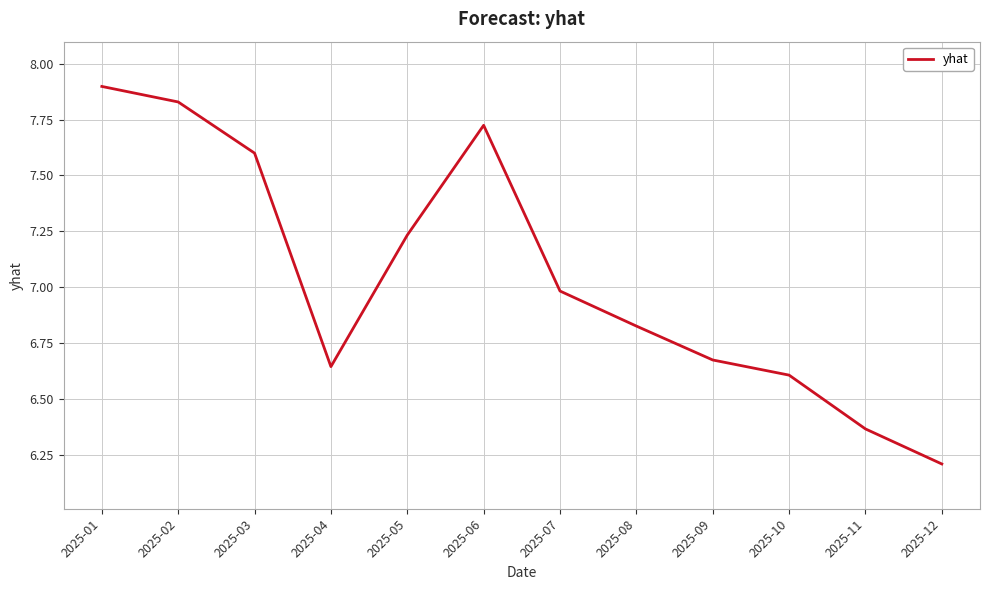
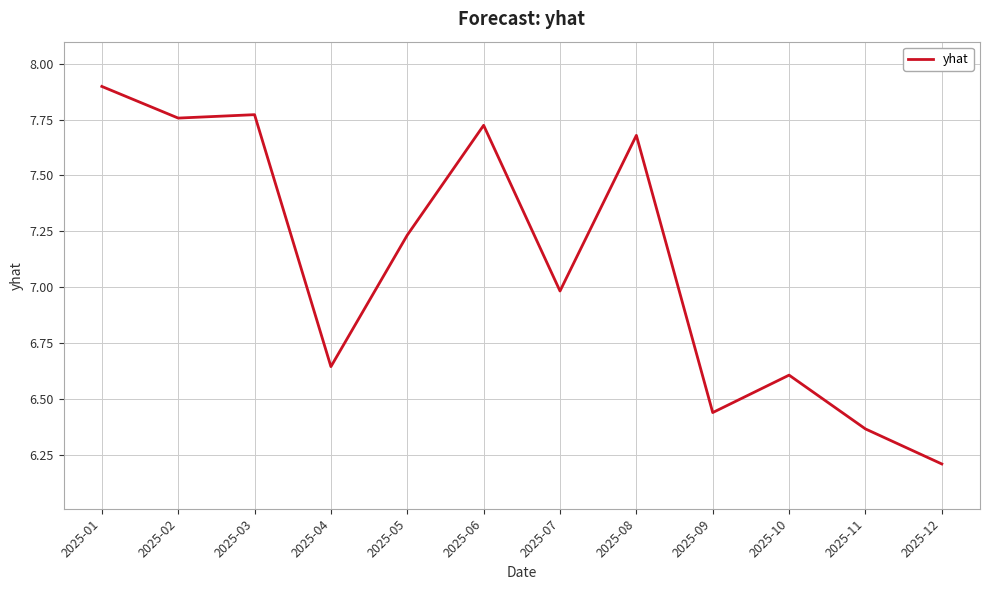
  {
    "2025-01": 7.90,
-   "2025-02": 7.83,
-   "2025-03": 7.60,
+   "2025-02": 7.76,
+   "2025-03": 7.77,
    "2025-04": 6.65,
    "2025-05": 7.23,
    "2025-06": 7.72,
    "2025-07": 6.98,
-   "2025-08": 6.83,
-   "2025-09": 6.68,
+   "2025-08": 7.68,
+   "2025-09": 6.44,
    "2025-10": 6.61,
    "2025-11": 6.37,
    "2025-12": 6.21
  }
